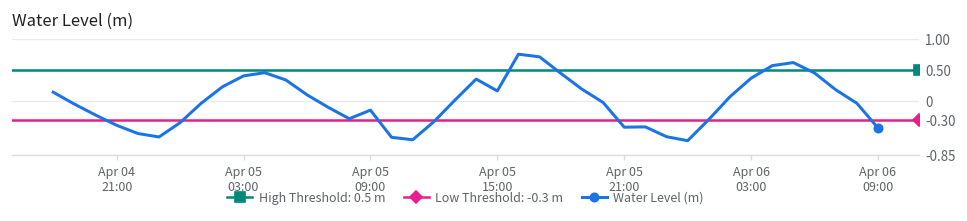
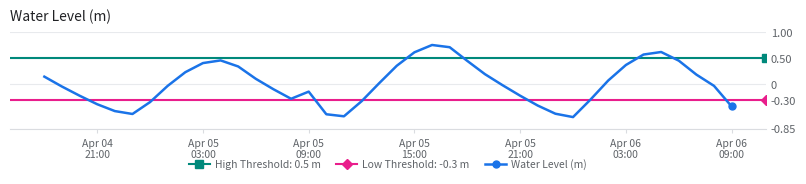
  {
    "Apr 04 21:00": -0.4,
    "Apr 05 03:00": 0.4,
    "Apr 05 09:00": -0.1,
-   "Apr 05 15:00": 0.2,
-   "Apr 05 21:00": -0.4,
+   "Apr 05 15:00": 0.6,
+   "Apr 05 21:00": -0.2,
    "Apr 06 03:00": 0.4,
    "Apr 06 09:00": -0.4
  }
